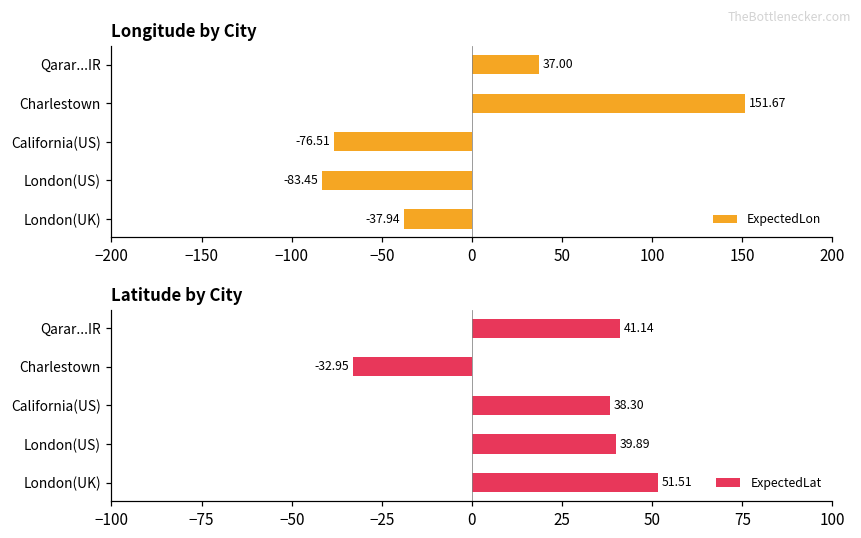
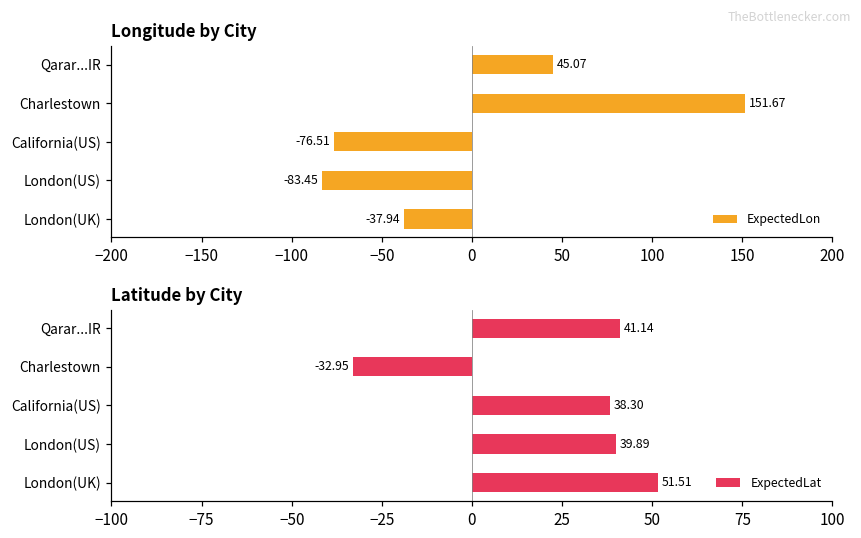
  {
    "Longitude by City": {
-     "Qarar...IR": 37.00,
+     "Qarar...IR": 45.07,
      "Charlestown": 151.67,
      "California(US)": -76.51,
      "London(US)": -83.45,
      "London(UK)": -37.94
    },
    "Latitude by City": {
      "Qarar...IR": 41.14,
      "Charlestown": -32.95,
      "California(US)": 38.30,
      "London(US)": 39.89,
      "London(UK)": 51.51
    }
  }
